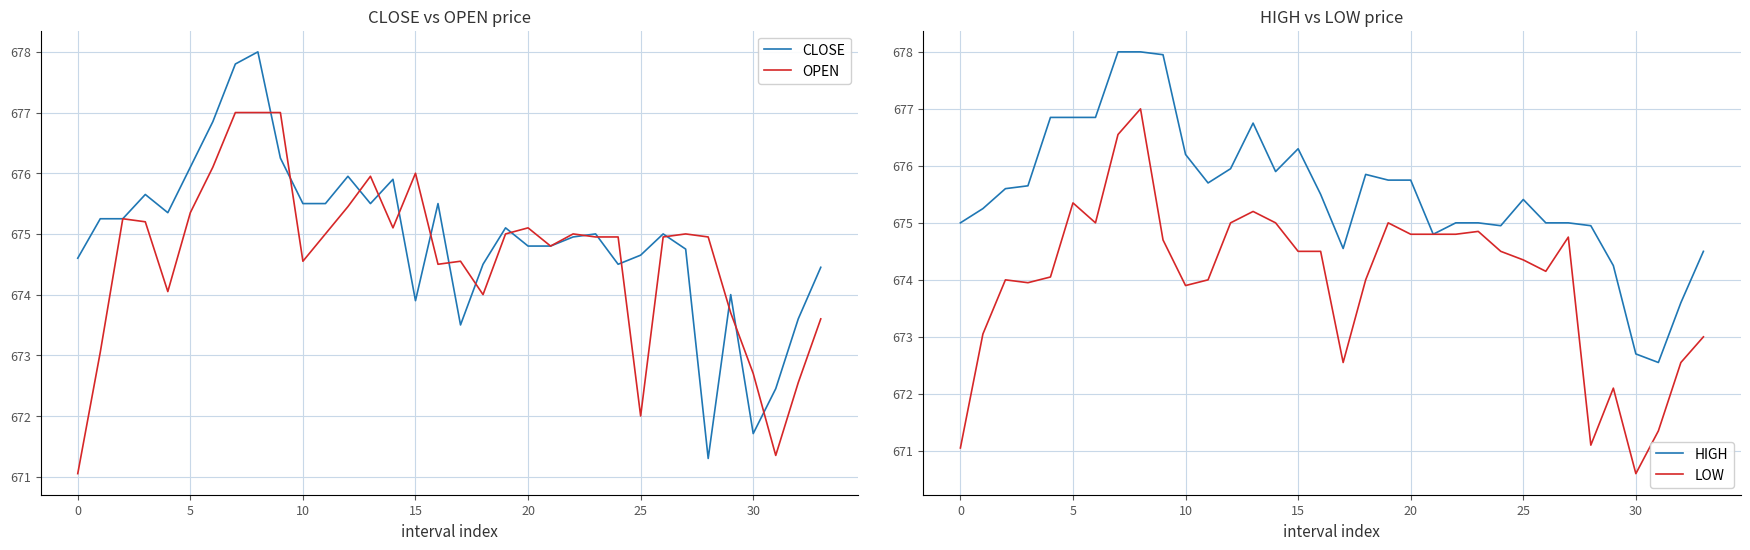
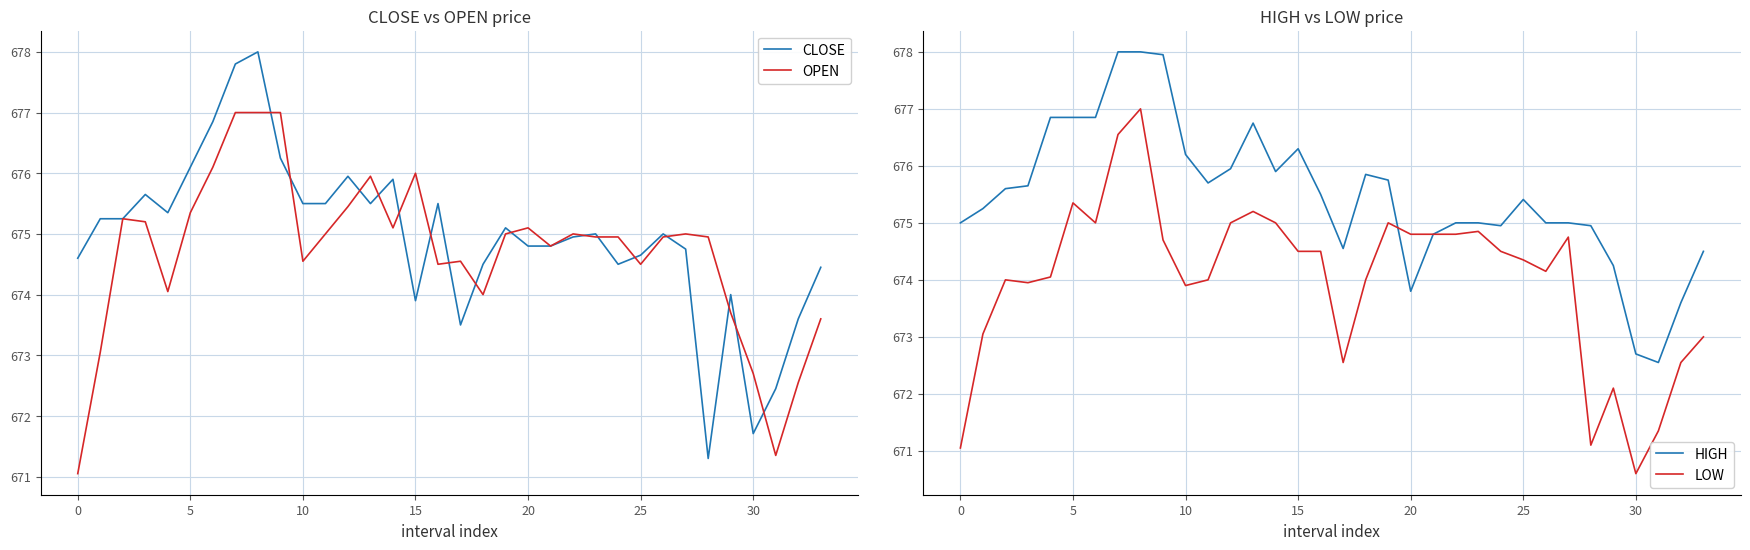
  {
    "CLOSE vs OPEN price": {
      "CLOSE": {
        "0": 674.6,
        "5": 676.1,
        "10": 675.5,
        "15": 673.9,
        "20": 674.8,
        "25": 674.7,
        "30": 671.7
      },
      "OPEN": {
        "0": 671.1,
        "5": 675.4,
        "10": 674.6,
        "15": 676.0,
        "20": 675.1,
-       "25": 672.0,
+       "25": 674.5,
        "30": 672.7
      }
    },
    "HIGH vs LOW price": {
      "HIGH": {
        "0": 675.0,
        "5": 676.9,
        "10": 676.2,
        "15": 676.3,
-       "20": 675.8,
+       "20": 673.8,
        "25": 675.4,
        "30": 672.7
      },
      "LOW": {
        "0": 671.1,
        "5": 675.4,
        "10": 673.9,
        "15": 674.5,
        "20": 674.8,
        "25": 674.4,
        "30": 670.6
      }
    }
  }
